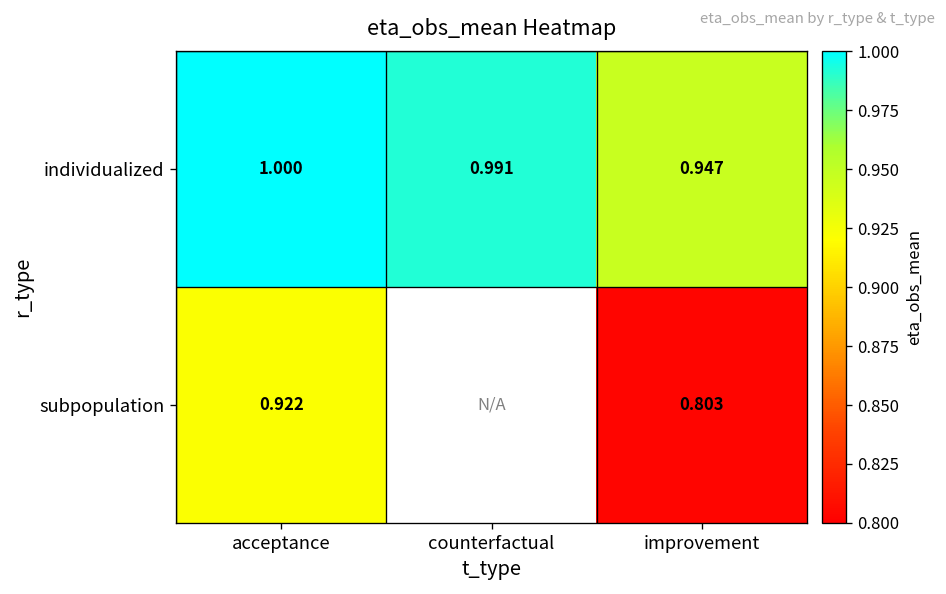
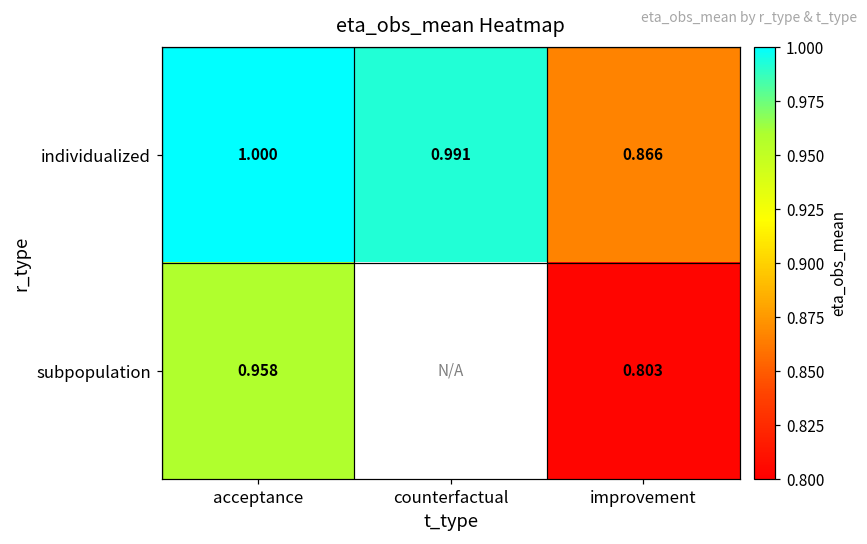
  {
    "individualized": {
      "acceptance": 1.000,
      "counterfactual": 0.991,
-     "improvement": 0.947
+     "improvement": 0.866
    },
    "subpopulation": {
-     "acceptance": 0.922,
+     "acceptance": 0.958,
      "improvement": 0.803
    }
  }
